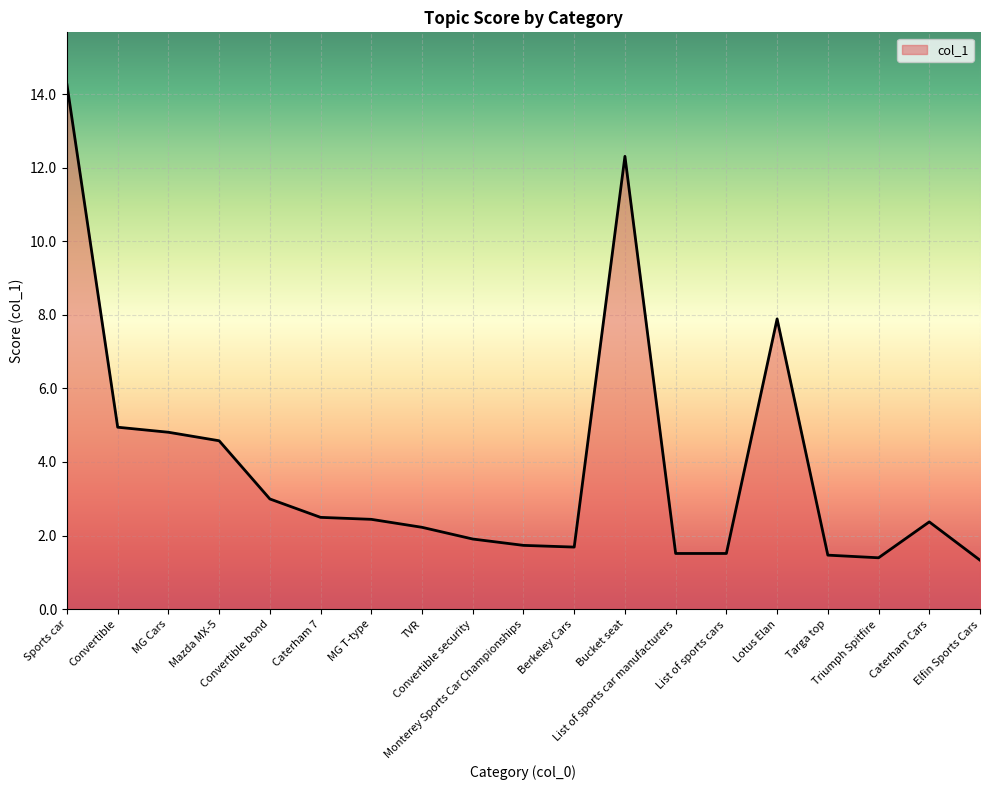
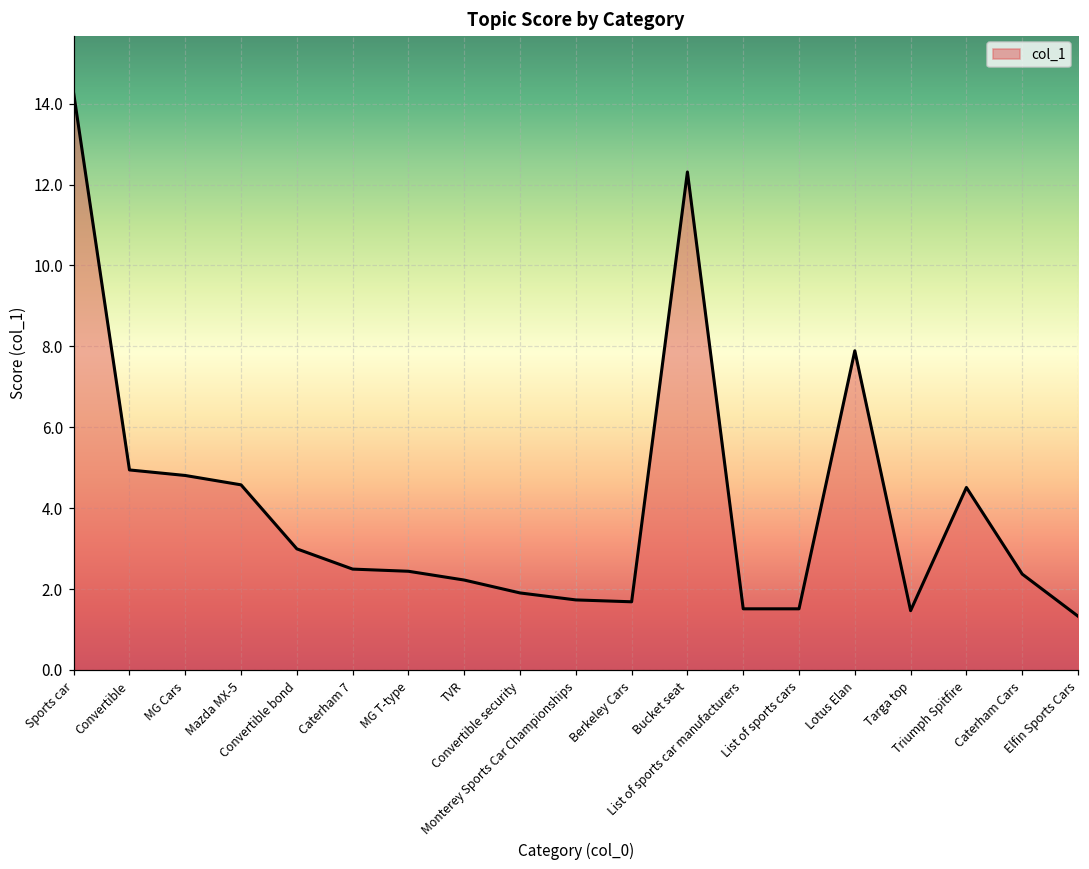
  {
    "Sports car": 14.3,
    "Convertible": 4.9,
    "MG Cars": 4.8,
    "Mazda MX-5": 4.6,
    "Convertible bond": 3.0,
    "Caterham 7": 2.5,
    "MG T-type": 2.4,
    "TVR": 2.2,
    "Convertible security": 1.9,
    "Monterey Sports Car Championships": 1.7,
    "Berkeley Cars": 1.7,
    "Bucket seat": 12.3,
    "List of sports car manufacturers": 1.5,
    "List of sports cars": 1.5,
    "Lotus Elan": 7.9,
    "Targa top": 1.5,
-   "Triumph Spitfire": 1.4,
+   "Triumph Spitfire": 4.5,
    "Caterham Cars": 2.4,
    "Elfin Sports Cars": 1.3
  }
